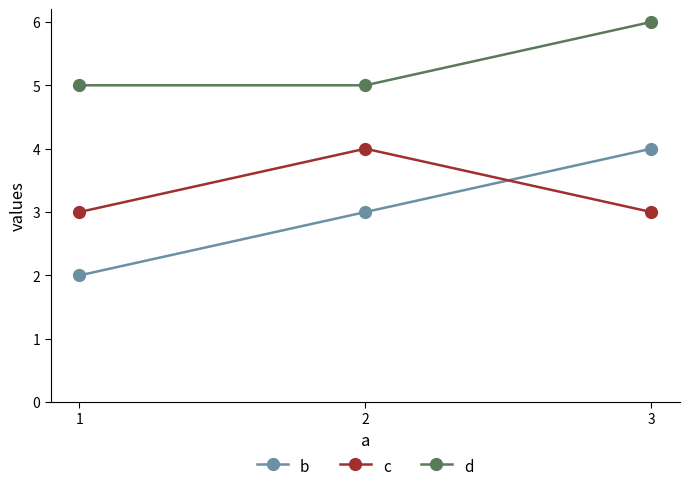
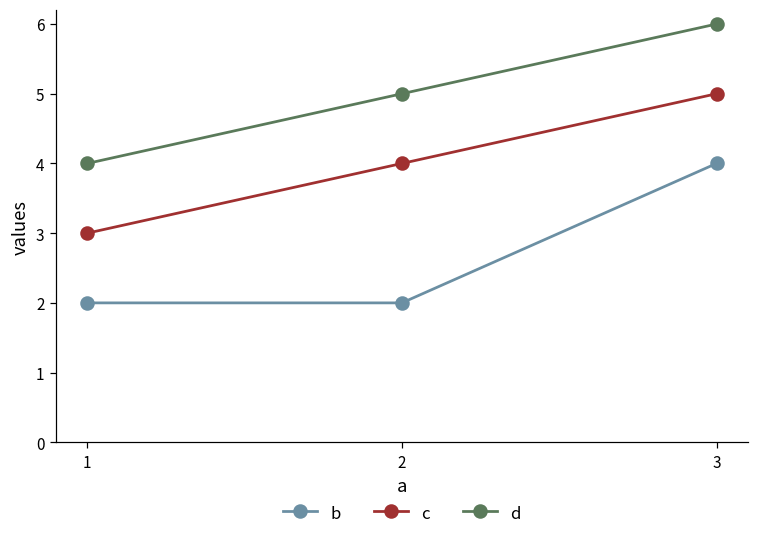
  {
    "b": {
      "1": 2,
-     "2": 3,
+     "2": 2,
      "3": 4
    },
    "c": {
      "1": 3,
      "2": 4,
-     "3": 3
+     "3": 5
    },
    "d": {
-     "1": 5,
+     "1": 4,
      "2": 5,
      "3": 6
    }
  }
